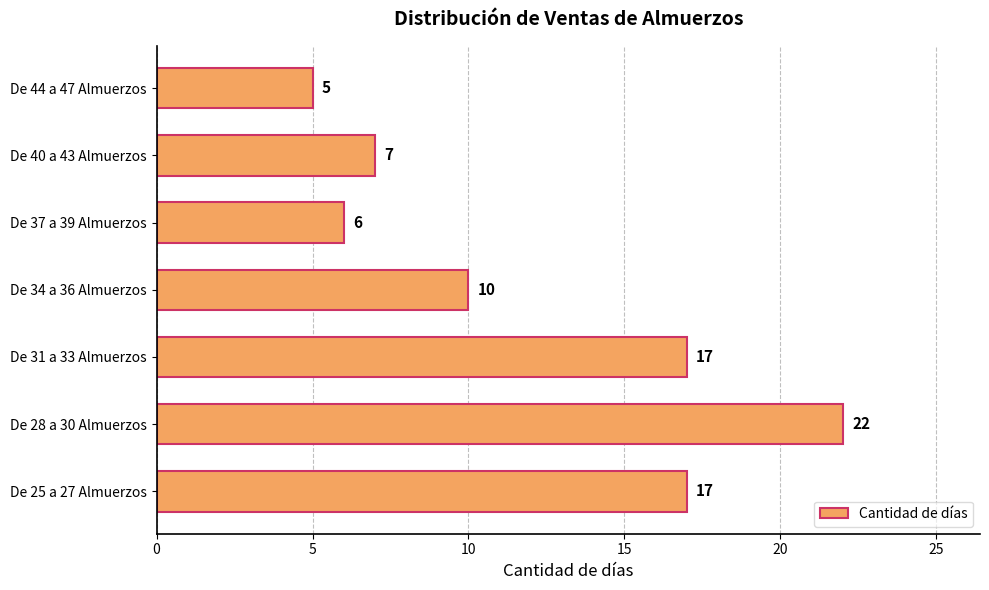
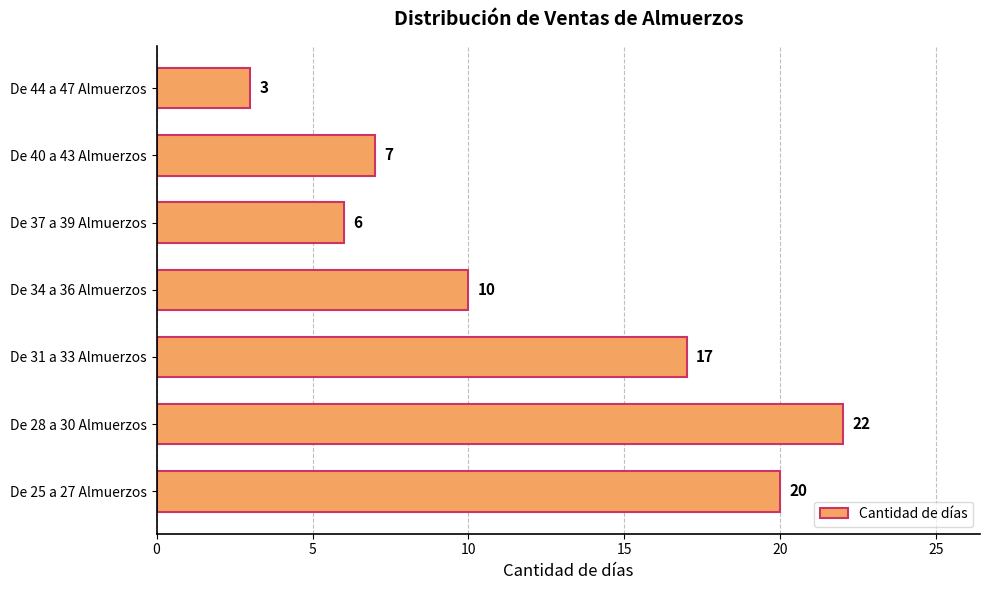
  {
-   "De 44 a 47 Almuerzos": 5,
+   "De 44 a 47 Almuerzos": 3,
    "De 40 a 43 Almuerzos": 7,
    "De 37 a 39 Almuerzos": 6,
    "De 34 a 36 Almuerzos": 10,
    "De 31 a 33 Almuerzos": 17,
    "De 28 a 30 Almuerzos": 22,
-   "De 25 a 27 Almuerzos": 17
+   "De 25 a 27 Almuerzos": 20
  }
